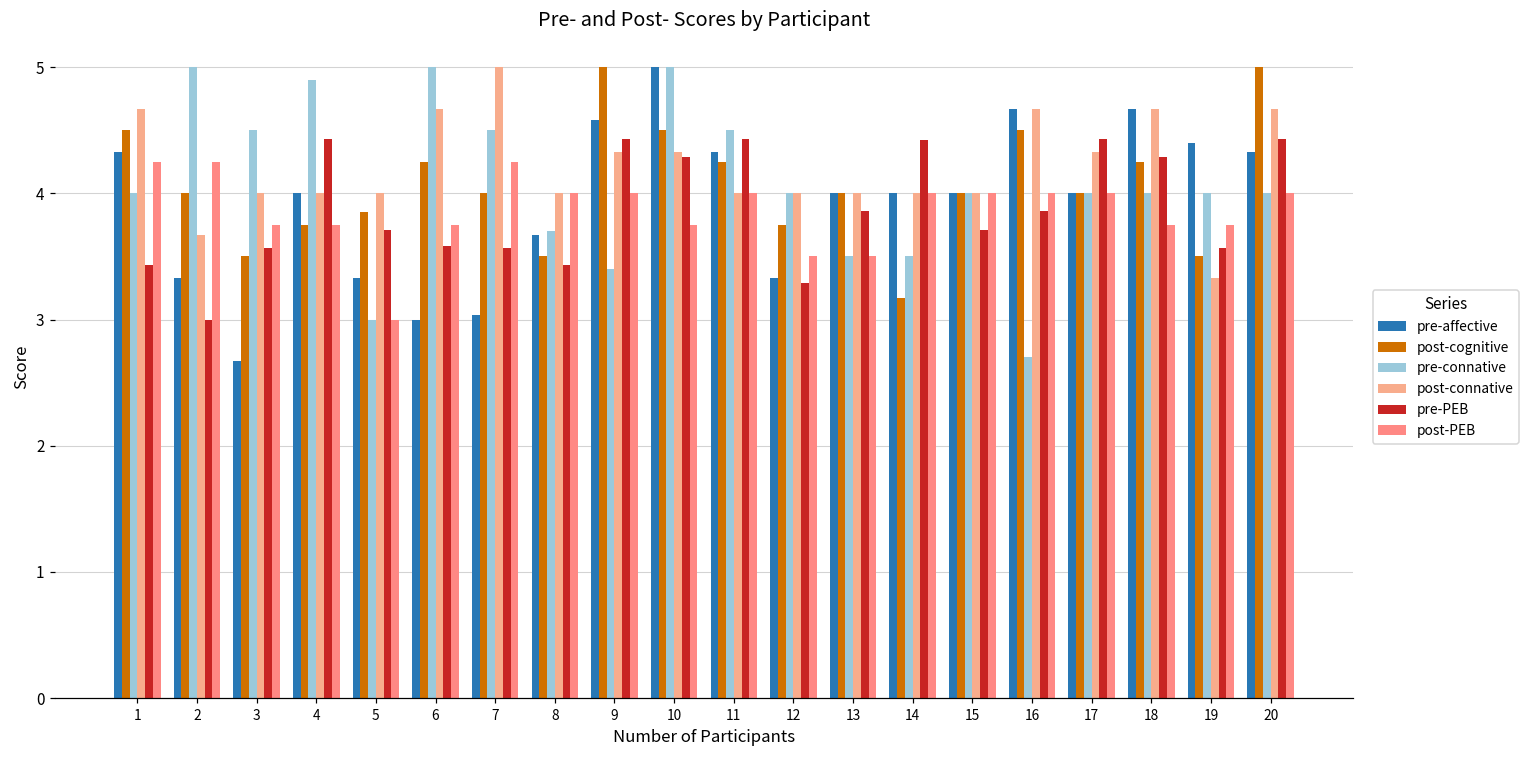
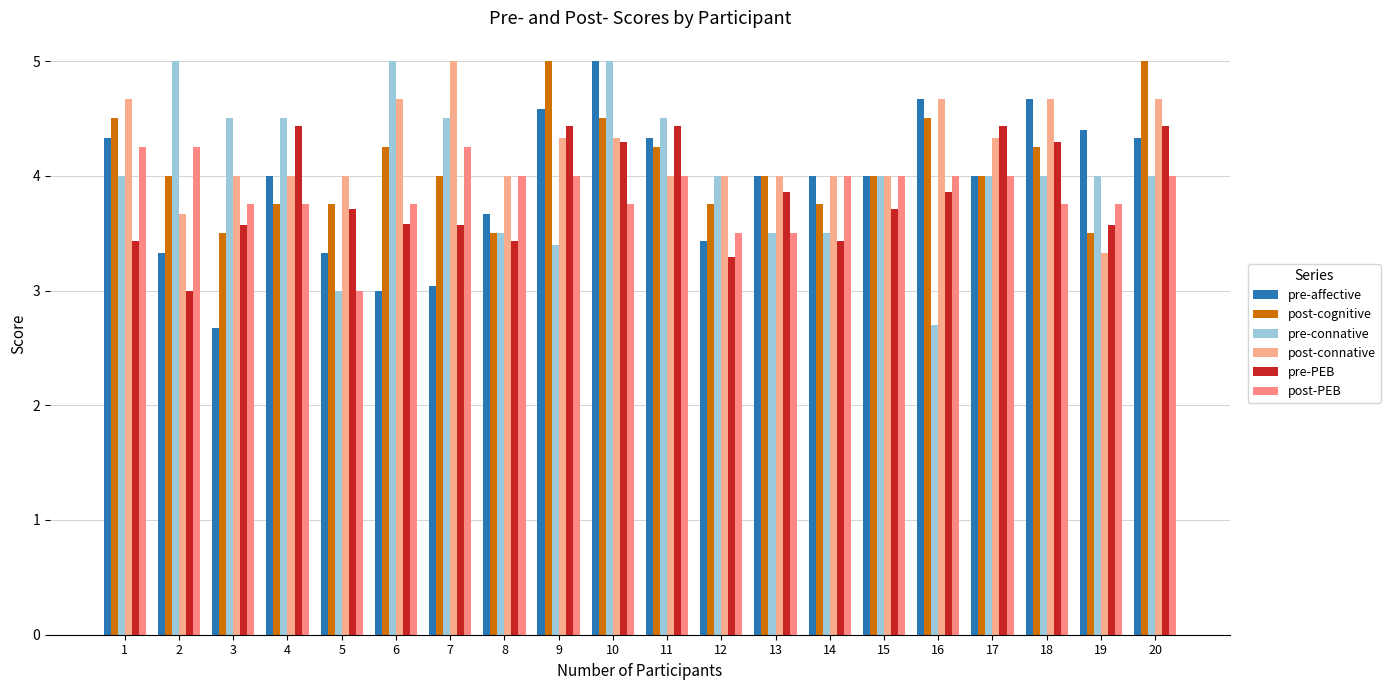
  {
    "pre-affective": {
      "1": 4.33,
      "2": 3.33,
      "3": 2.67,
      "4": 4.00,
      "5": 3.33,
      "6": 3.00,
      "7": 3.04,
      "8": 3.67,
      "9": 4.58,
      "10": 5.00,
      "11": 4.33,
-     "12": 3.33,
+     "12": 3.43,
      "13": 4.00,
      "14": 4.00,
      "15": 4.00,
      "16": 4.67,
      "17": 4.00,
      "18": 4.67,
      "19": 4.40,
      "20": 4.33
    },
    "post-cognitive": {
      "1": 4.50,
      "2": 4.00,
      "3": 3.50,
      "4": 3.75,
-     "5": 3.85,
+     "5": 3.75,
      "6": 4.25,
      "7": 4.00,
      "8": 3.50,
      "9": 5.00,
      "10": 4.50,
      "11": 4.25,
      "12": 3.75,
      "13": 4.00,
-     "14": 3.17,
+     "14": 3.75,
      "15": 4.00,
      "16": 4.50,
      "17": 4.00,
      "18": 4.25,
      "19": 3.50,
      "20": 5.00
    },
    "pre-connative": {
      "1": 4.0,
      "2": 5.0,
      "3": 4.5,
-     "4": 4.9,
+     "4": 4.5,
      "5": 3.0,
      "6": 5.0,
      "7": 4.5,
-     "8": 3.7,
+     "8": 3.5,
      "9": 3.4,
      "10": 5.0,
      "11": 4.5,
      "12": 4.0,
      "13": 3.5,
      "14": 3.5,
      "15": 4.0,
      "16": 2.7,
      "17": 4.0,
      "18": 4.0,
      "19": 4.0,
      "20": 4.0
    },
    "pre-PEB": {
      "1": 3.43,
      "2": 3.00,
      "3": 3.57,
      "4": 4.43,
      "5": 3.71,
      "6": 3.58,
      "7": 3.57,
      "8": 3.43,
      "9": 4.43,
      "10": 4.29,
      "11": 4.43,
      "12": 3.29,
      "13": 3.86,
-     "14": 4.42,
+     "14": 3.43,
      "15": 3.71,
      "16": 3.86,
      "17": 4.43,
      "18": 4.29,
      "19": 3.57,
      "20": 4.43
    }
  }
